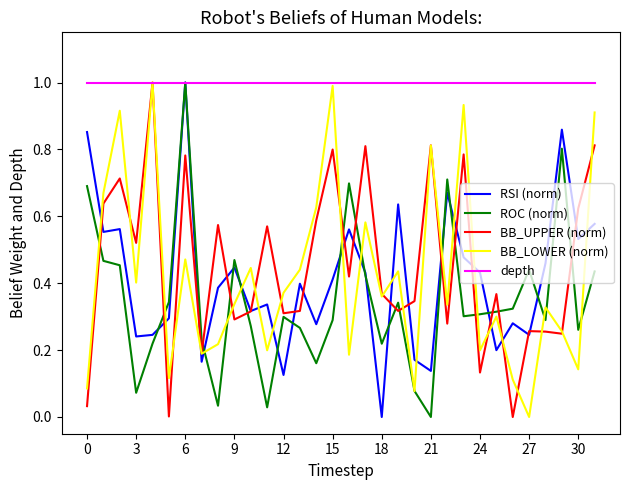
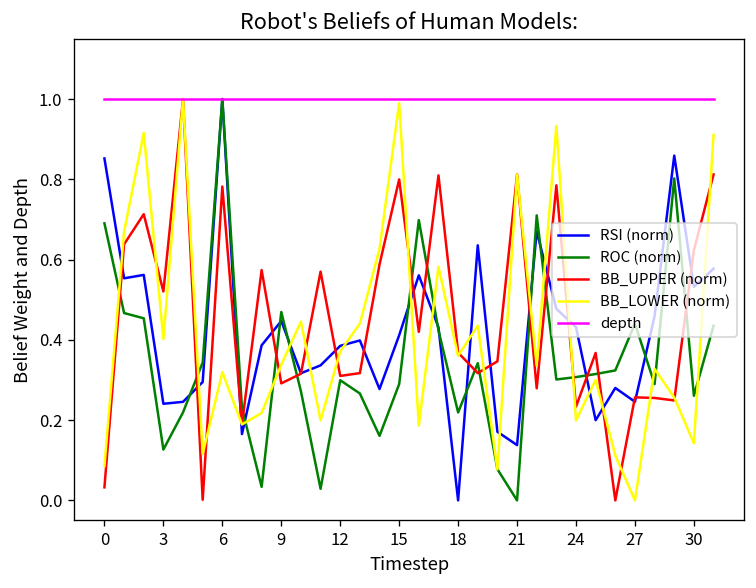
  {
    "RSI (norm)": {
      "0": 0.85,
      "3": 0.24,
      "9": 0.45,
-     "12": 0.13,
+     "12": 0.39,
      "15": 0.41,
      "18": 0.00,
      "21": 0.14,
      "27": 0.25
    },
    "ROC (norm)": {
      "0": 0.69,
-     "3": 0.07,
+     "3": 0.13,
      "9": 0.47,
      "12": 0.30,
      "15": 0.29,
      "18": 0.22,
      "21": 0.00,
      "24": 0.31,
      "30": 0.26
    },
    "BB_UPPER (norm)": {
      "0": 0.03,
      "3": 0.52,
      "6": 0.78,
      "9": 0.29,
      "12": 0.31,
      "15": 0.80,
      "18": 0.37,
-     "24": 0.13,
+     "24": 0.23,
      "27": 0.26
    },
    "BB_LOWER (norm)": {
      "0": 0.09,
      "3": 0.40,
-     "6": 0.47,
+     "6": 0.32,
      "9": 0.34,
      "12": 0.37,
      "15": 0.99,
      "18": 0.36,
      "24": 0.20,
      "27": 0.00,
      "30": 0.14
    },
    "depth": {
      "0": 1.00,
      "3": 1.00,
      "9": 1.00,
      "12": 1.00,
      "15": 1.00,
      "18": 1.00,
      "21": 1.00,
      "24": 1.00,
      "27": 1.00,
      "30": 1.00
    }
  }
